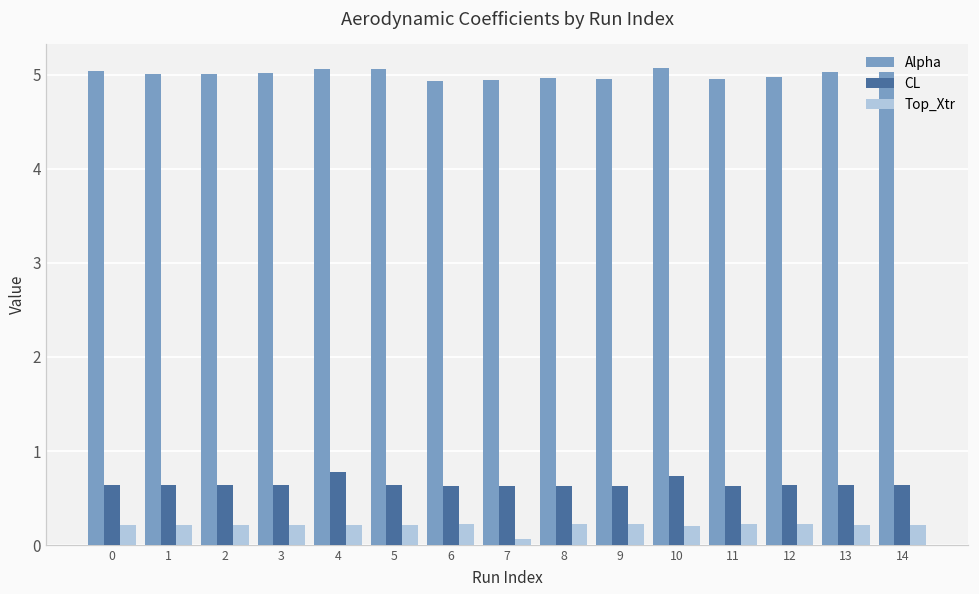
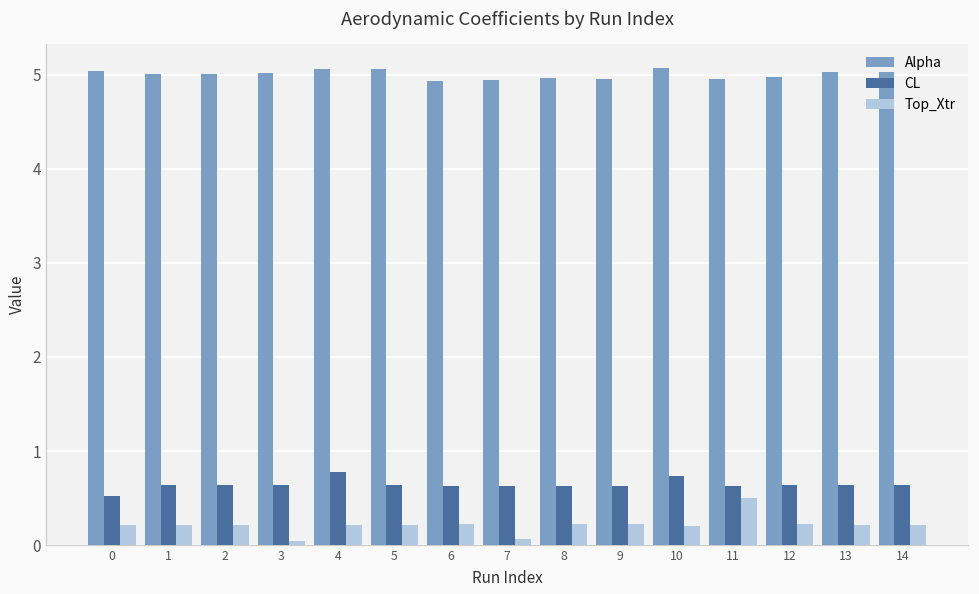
  {
    "Alpha": {
      "0": 5.0,
      "1": 5.0,
      "2": 5.0,
      "3": 5.0,
      "4": 5.1,
      "5": 5.1,
      "6": 4.9,
      "7": 4.9,
      "8": 5.0,
      "9": 5.0,
      "10": 5.1,
      "11": 5.0,
      "12": 5.0,
      "13": 5.0,
      "14": 5.0
    },
    "CL": {
-     "0": 0.6,
+     "0": 0.5,
      "1": 0.6,
      "2": 0.6,
      "3": 0.6,
      "4": 0.8,
      "5": 0.6,
      "6": 0.6,
      "7": 0.6,
      "8": 0.6,
      "9": 0.6,
      "10": 0.7,
      "11": 0.6,
      "12": 0.6,
      "13": 0.6,
      "14": 0.6
    },
    "Top_Xtr": {
      "0": 0.2,
      "1": 0.2,
      "2": 0.2,
-     "3": 0.2,
+     "3": 0.0,
      "4": 0.2,
      "5": 0.2,
      "6": 0.2,
      "7": 0.1,
      "8": 0.2,
      "9": 0.2,
      "10": 0.2,
-     "11": 0.2,
+     "11": 0.5,
      "12": 0.2,
      "13": 0.2,
      "14": 0.2
    }
  }
